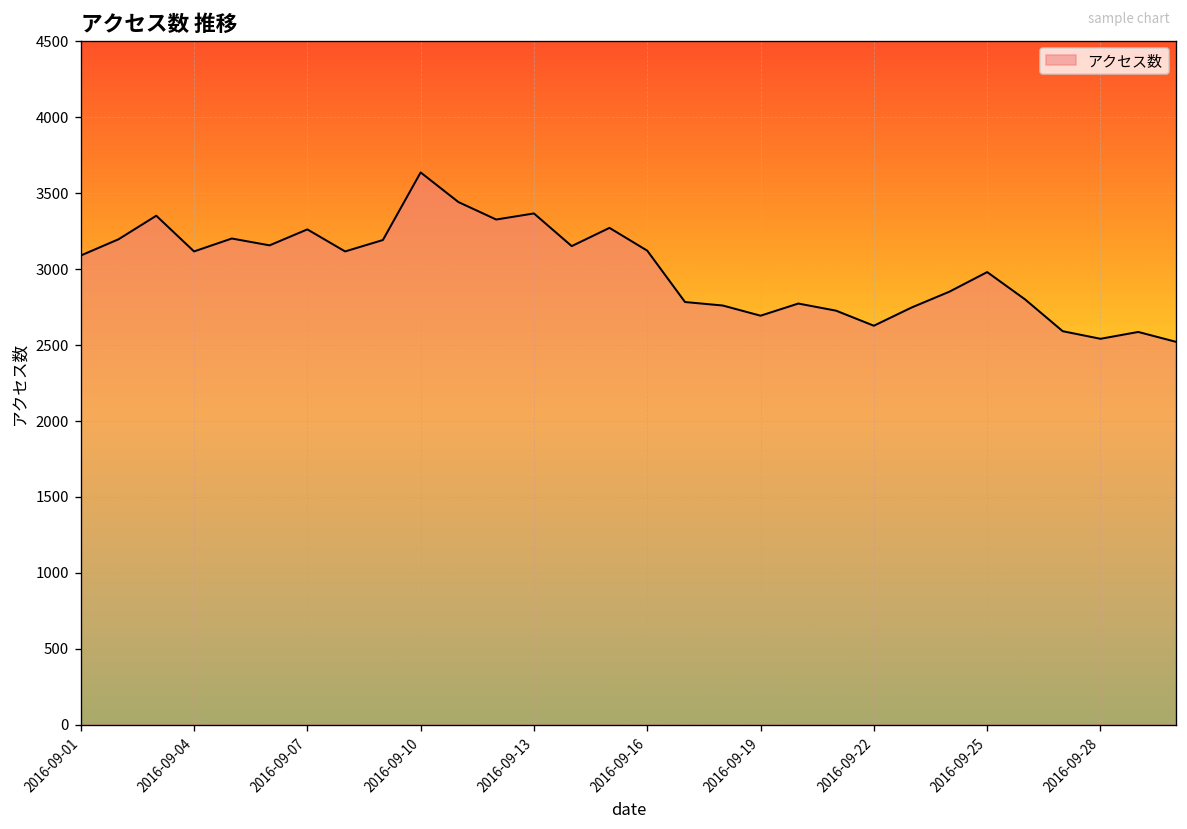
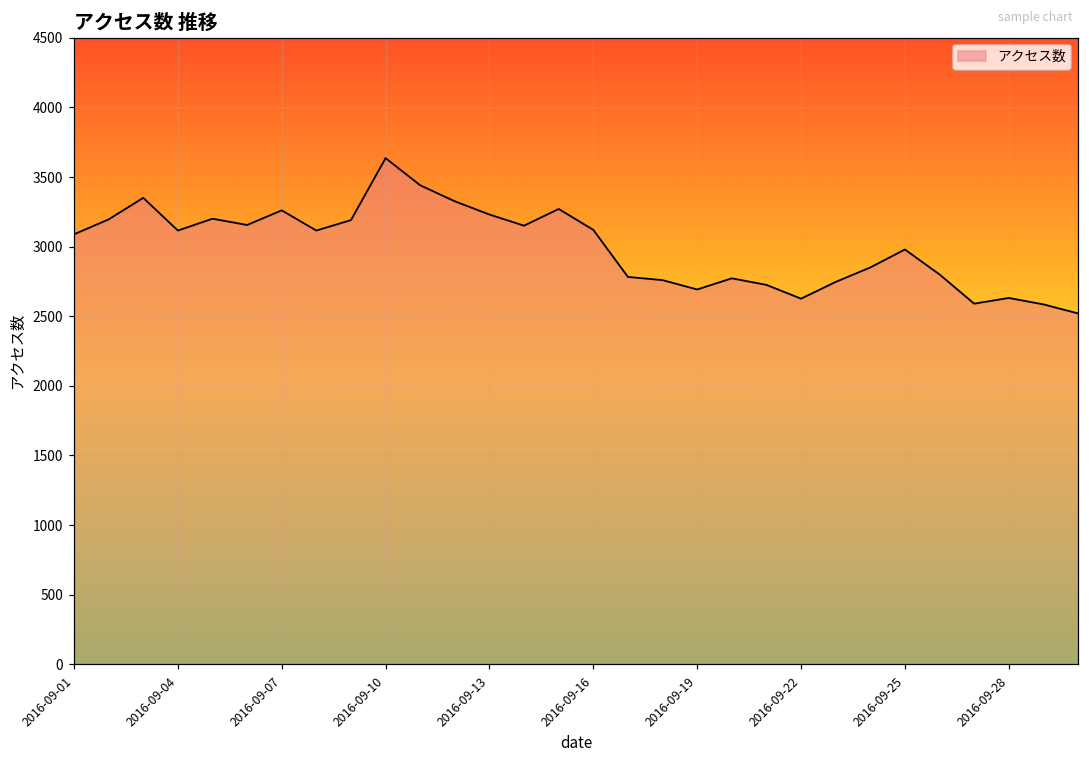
  {
    "2016-09-01": 3090,
    "2016-09-04": 3120,
    "2016-09-07": 3260,
    "2016-09-10": 3640,
-   "2016-09-13": 3370,
+   "2016-09-13": 3230,
    "2016-09-16": 3120,
    "2016-09-19": 2690,
    "2016-09-22": 2630,
    "2016-09-25": 2980,
-   "2016-09-28": 2540
+   "2016-09-28": 2630
  }
